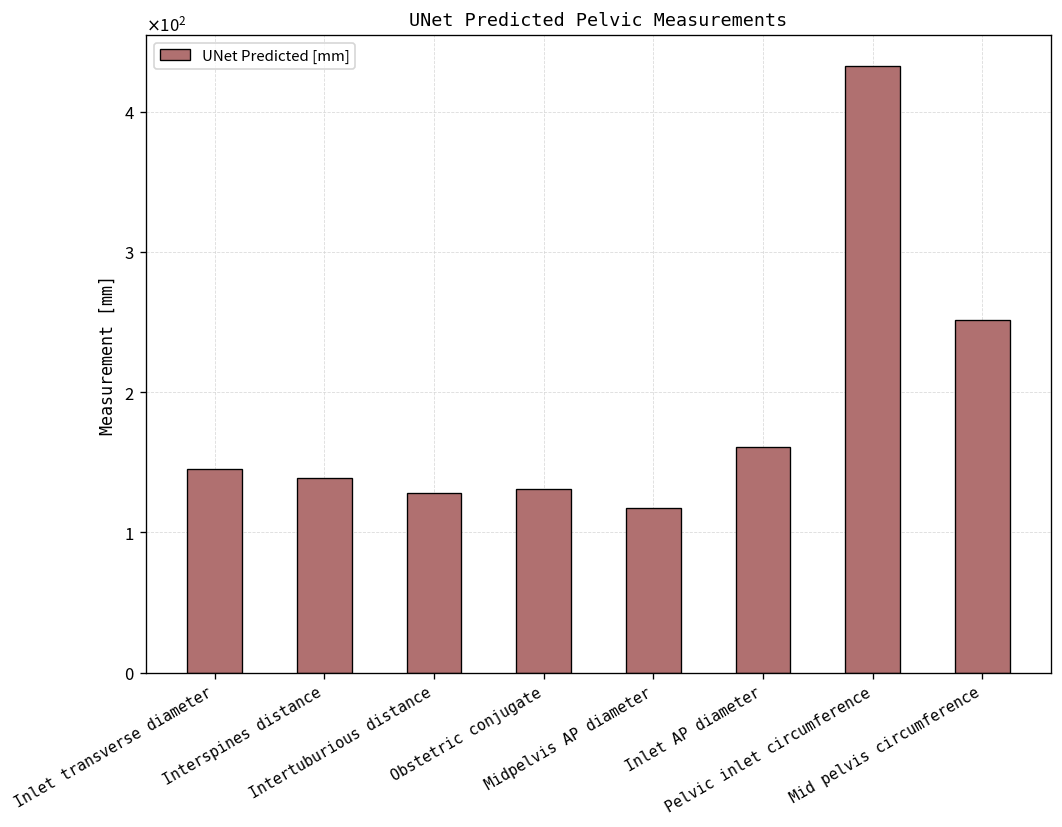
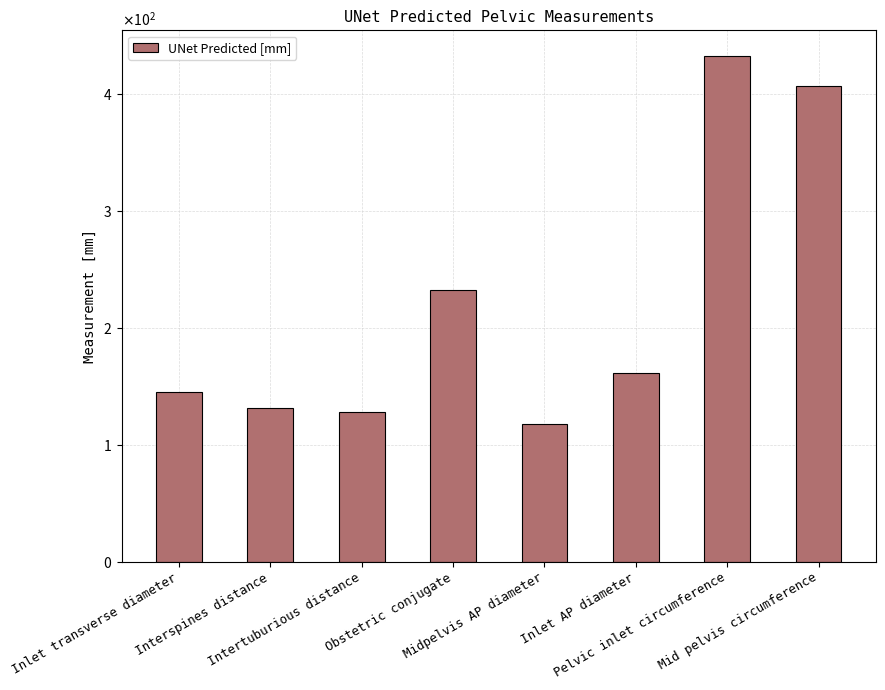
  {
    "Inlet transverse diameter": 145,
-   "Interspines distance": 139,
+   "Interspines distance": 131,
    "Intertuburious distance": 128,
-   "Obstetric conjugate": 131,
+   "Obstetric conjugate": 233,
    "Midpelvis AP diameter": 118,
    "Inlet AP diameter": 161,
    "Pelvic inlet circumference": 433,
-   "Mid pelvis circumference": 251
+   "Mid pelvis circumference": 406
  }
